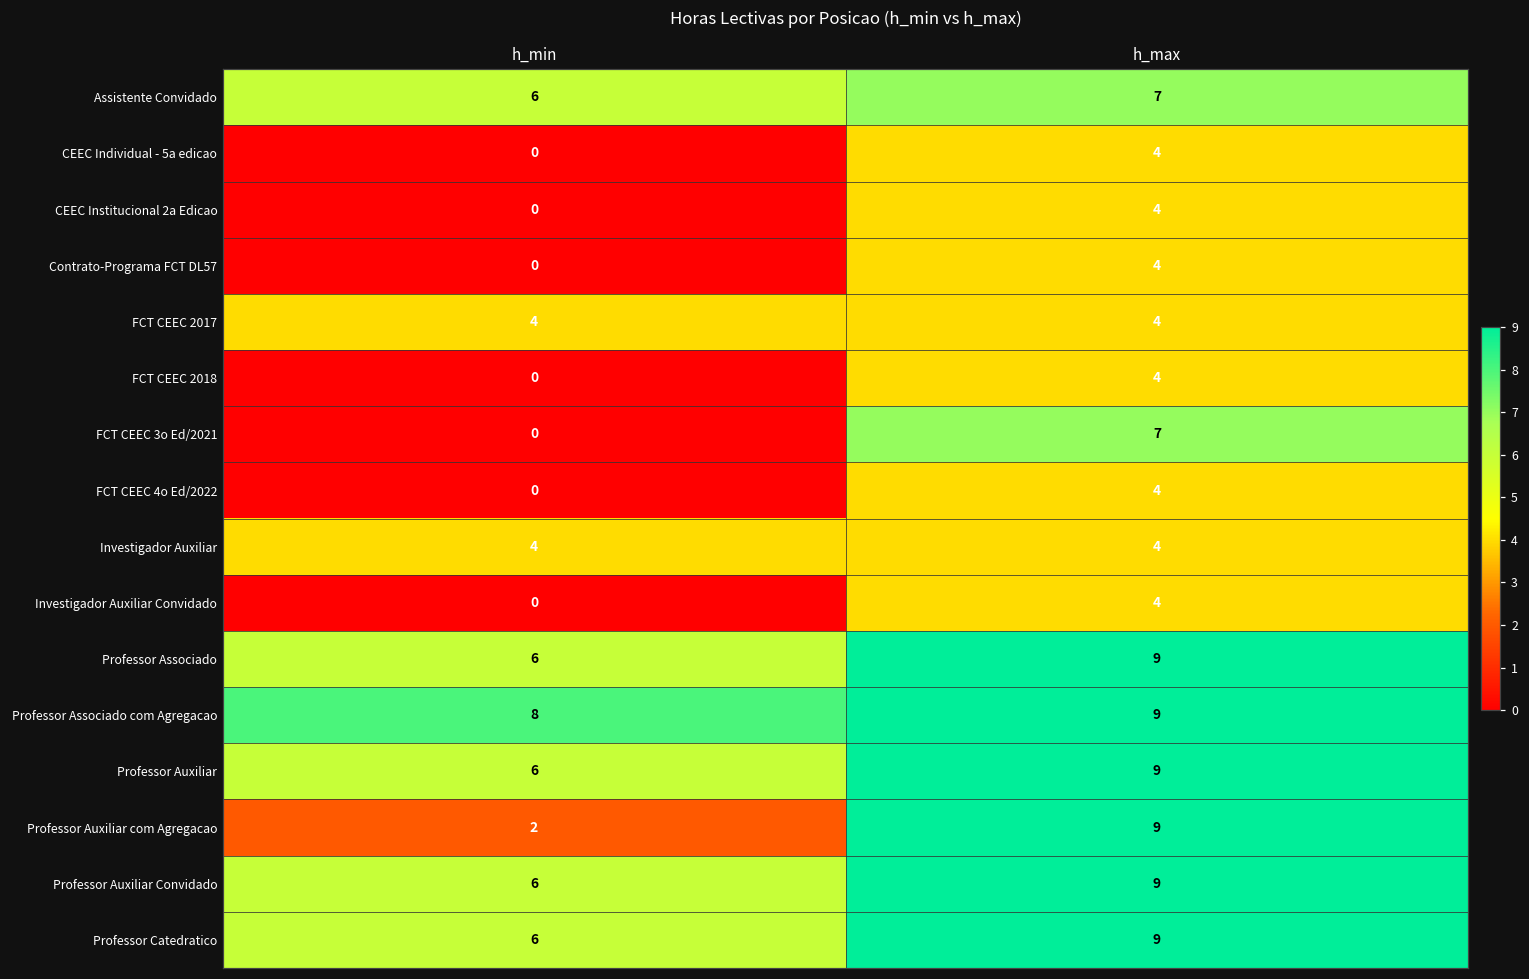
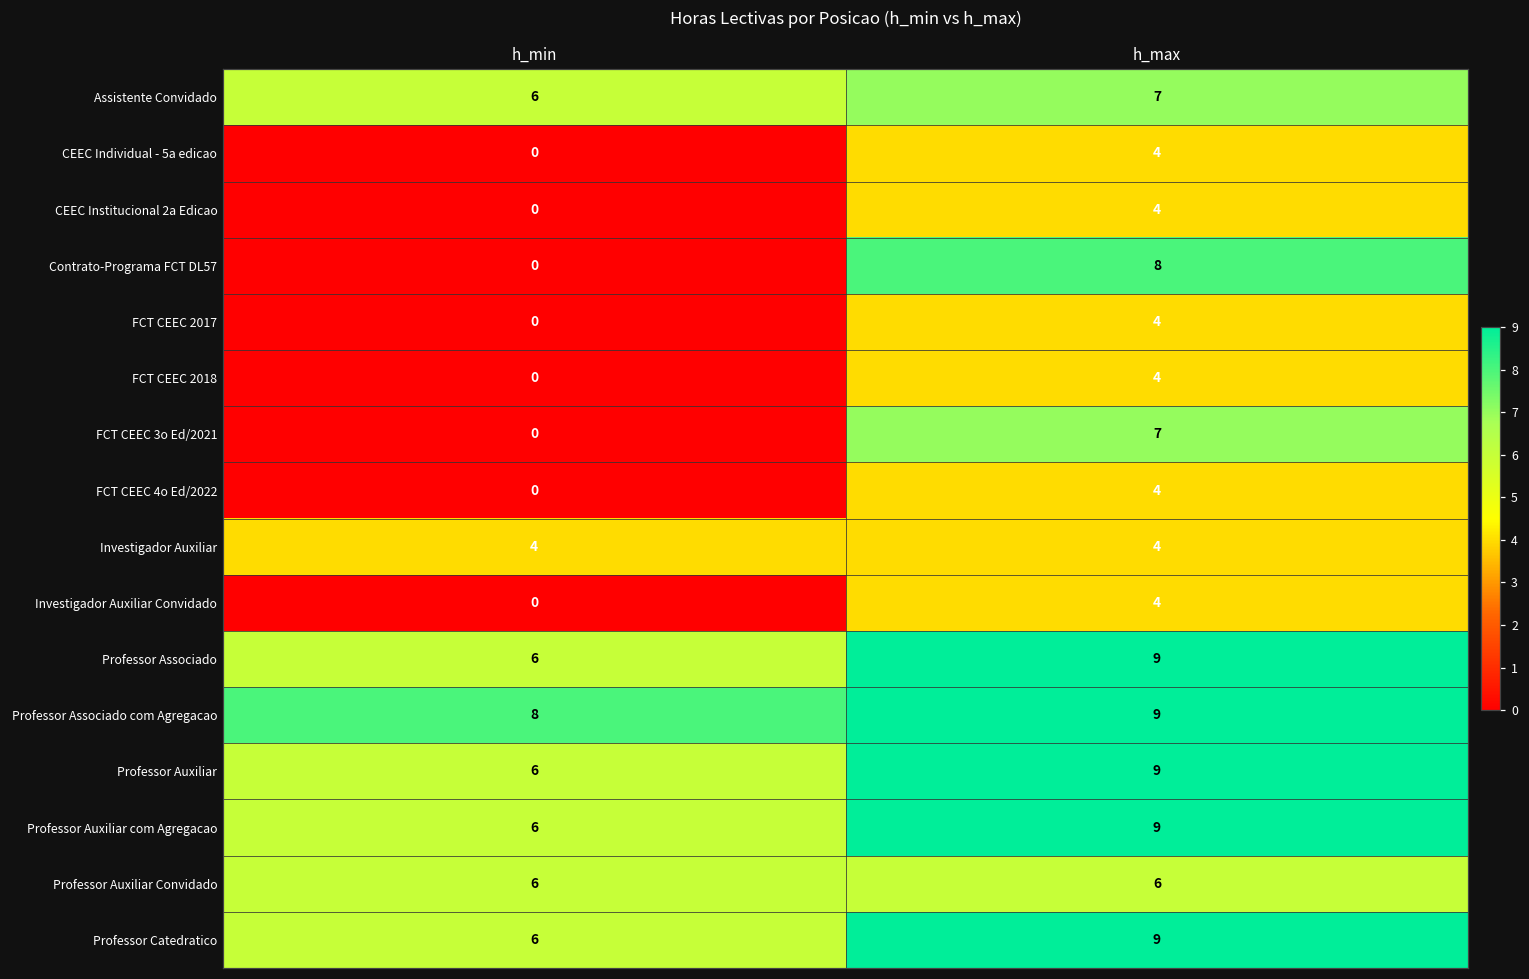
  {
    "Assistente Convidado": {
      "h_min": 6,
      "h_max": 7
    },
    "CEEC Individual - 5a edicao": {
      "h_min": 0,
      "h_max": 4
    },
    "CEEC Institucional 2a Edicao": {
      "h_min": 0,
      "h_max": 4
    },
    "Contrato-Programa FCT DL57": {
      "h_min": 0,
-     "h_max": 4
+     "h_max": 8
    },
    "FCT CEEC 2017": {
-     "h_min": 4,
+     "h_min": 0,
      "h_max": 4
    },
    "FCT CEEC 2018": {
      "h_min": 0,
      "h_max": 4
    },
    "FCT CEEC 3o Ed/2021": {
      "h_min": 0,
      "h_max": 7
    },
    "FCT CEEC 4o Ed/2022": {
      "h_min": 0,
      "h_max": 4
    },
    "Investigador Auxiliar": {
      "h_min": 4,
      "h_max": 4
    },
    "Investigador Auxiliar Convidado": {
      "h_min": 0,
      "h_max": 4
    },
    "Professor Associado": {
      "h_min": 6,
      "h_max": 9
    },
    "Professor Associado com Agregacao": {
      "h_min": 8,
      "h_max": 9
    },
    "Professor Auxiliar": {
      "h_min": 6,
      "h_max": 9
    },
    "Professor Auxiliar com Agregacao": {
-     "h_min": 2,
+     "h_min": 6,
      "h_max": 9
    },
    "Professor Auxiliar Convidado": {
      "h_min": 6,
-     "h_max": 9
+     "h_max": 6
    },
    "Professor Catedratico": {
      "h_min": 6,
      "h_max": 9
    }
  }
